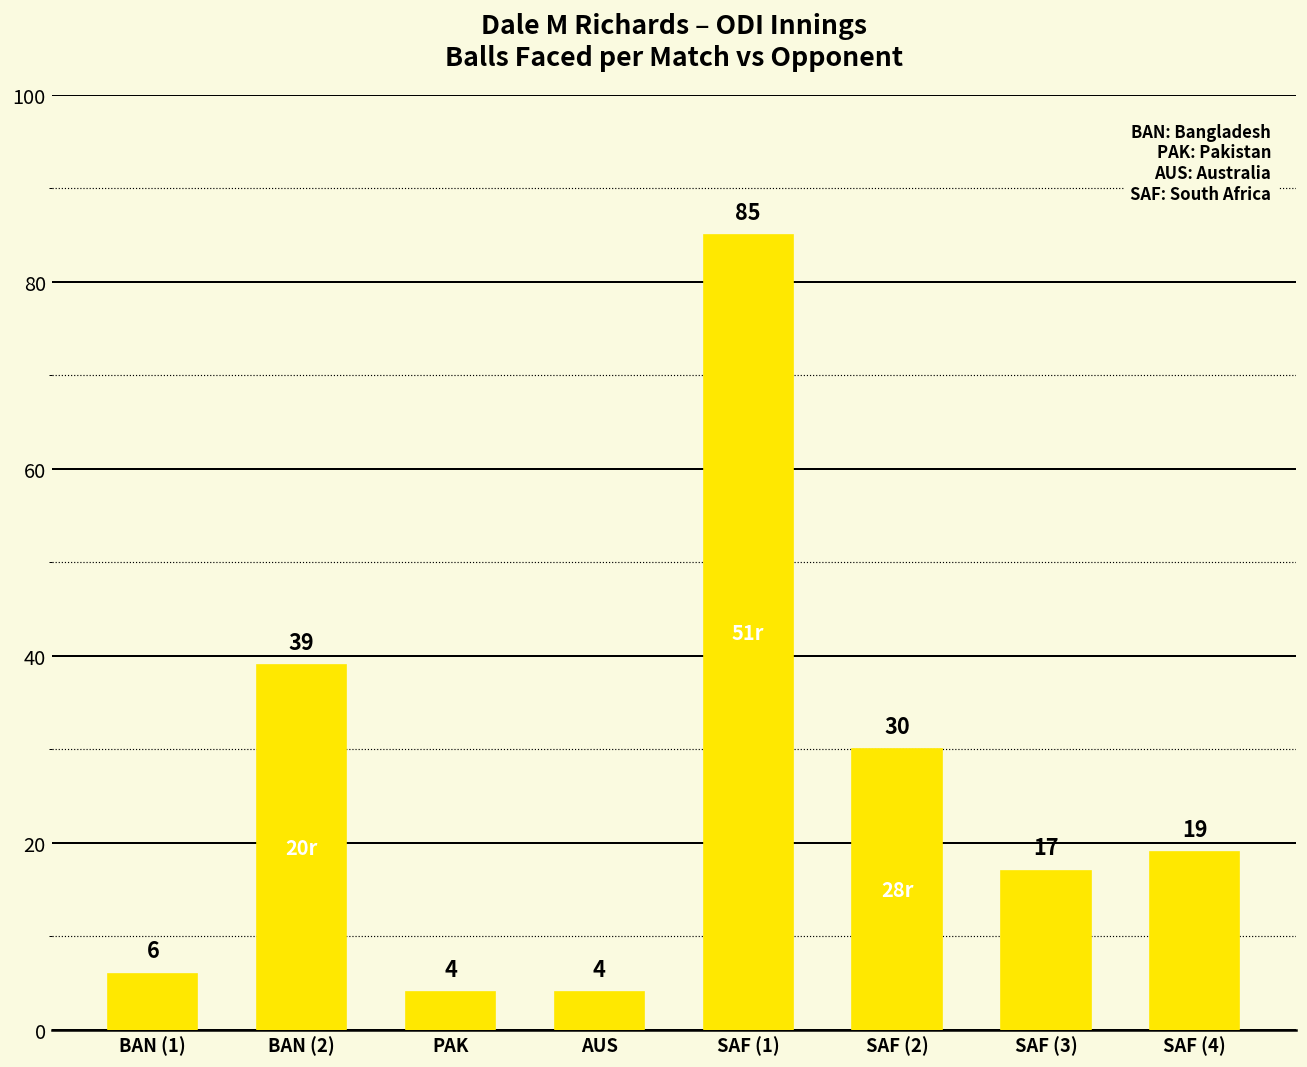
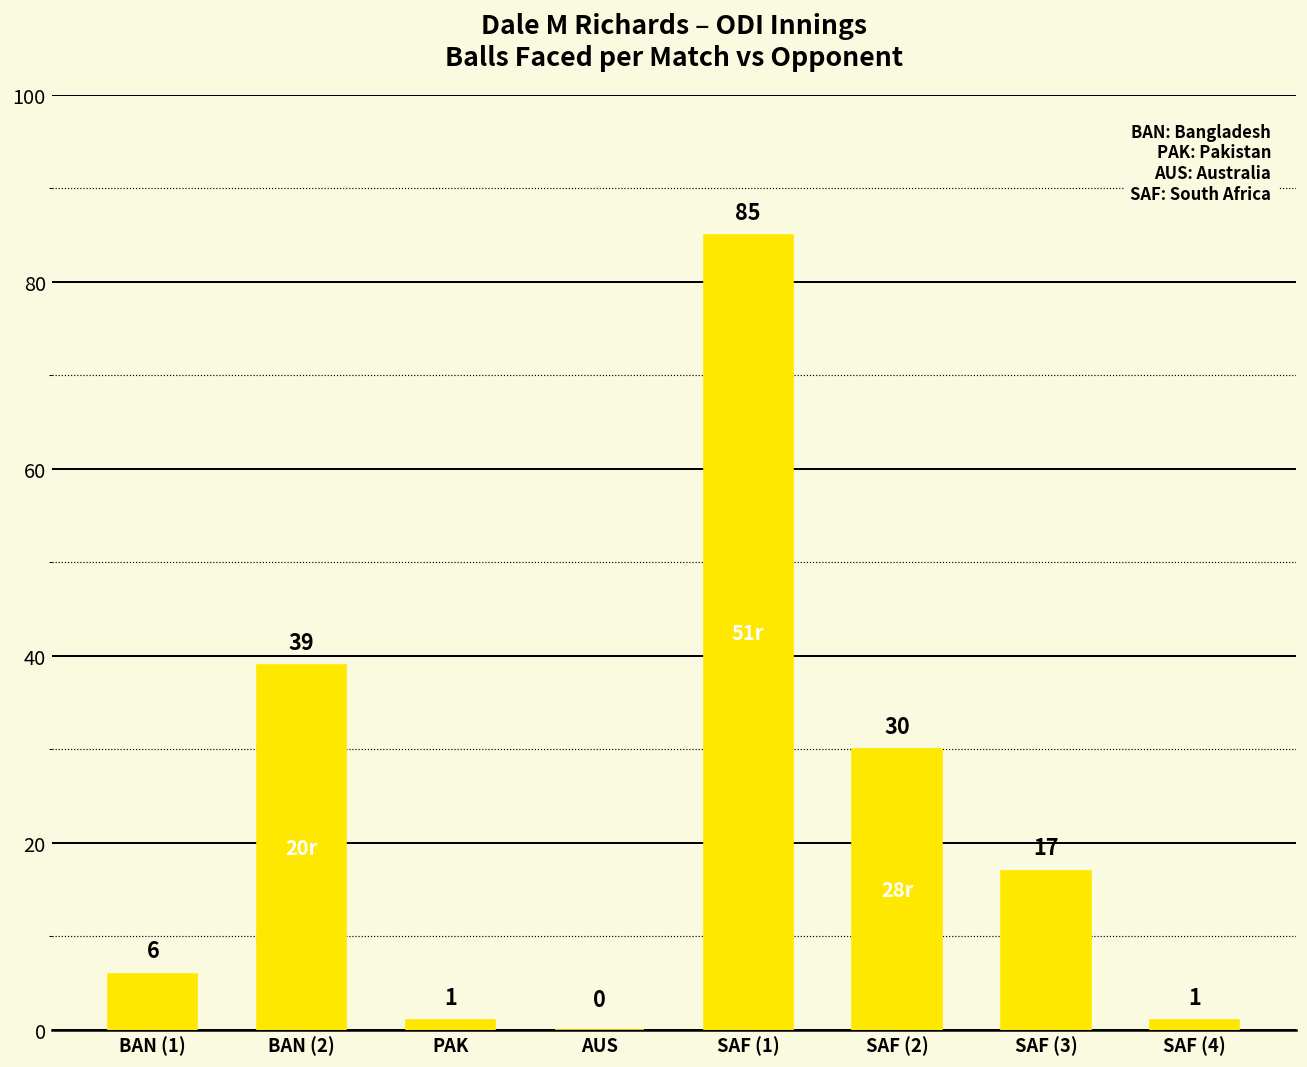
  {
    "BAN (1)": 6,
    "BAN (2)": 39,
-   "PAK": 4,
-   "AUS": 4,
+   "PAK": 1,
+   "AUS": 0,
    "SAF (1)": 85,
    "SAF (2)": 30,
    "SAF (3)": 17,
-   "SAF (4)": 19
+   "SAF (4)": 1
  }
